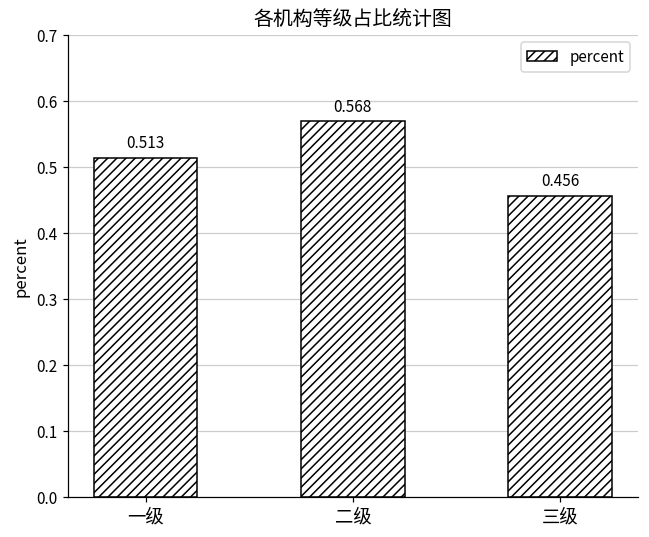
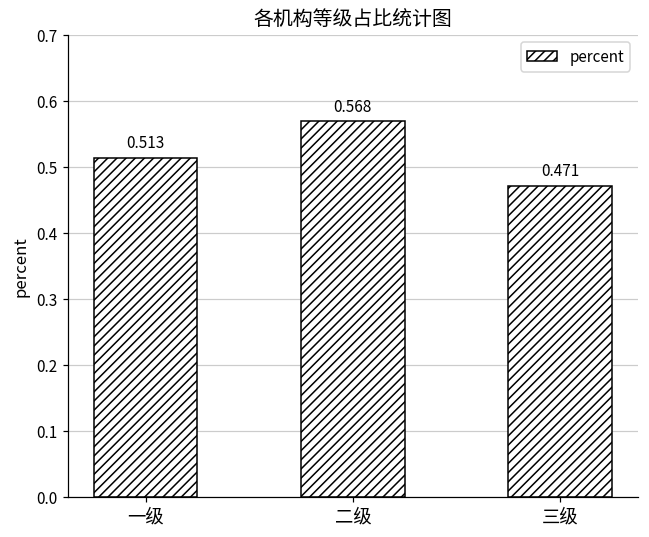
  {
    "一级": 0.513,
    "二级": 0.568,
-   "三级": 0.456
+   "三级": 0.471
  }
